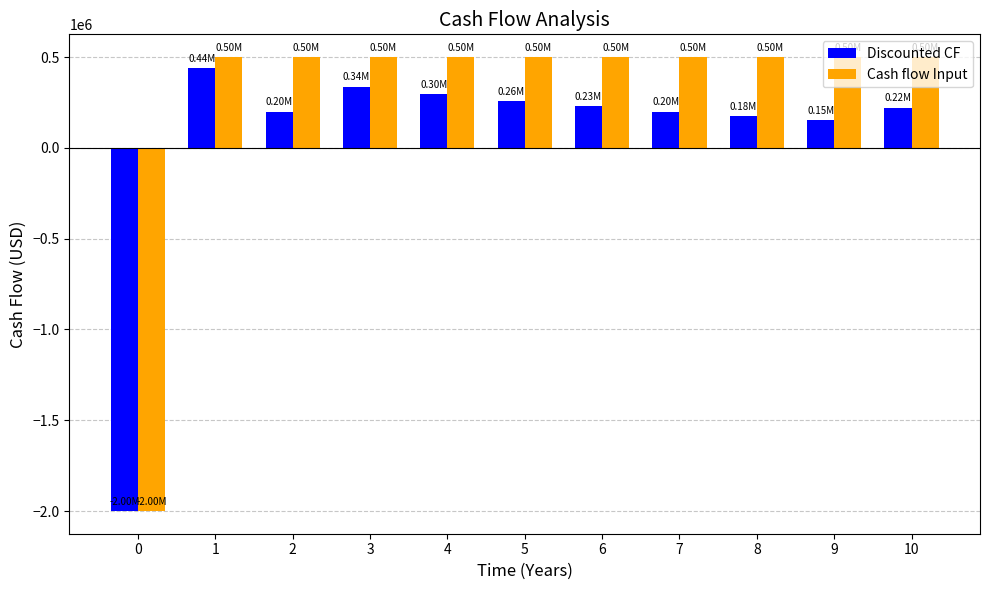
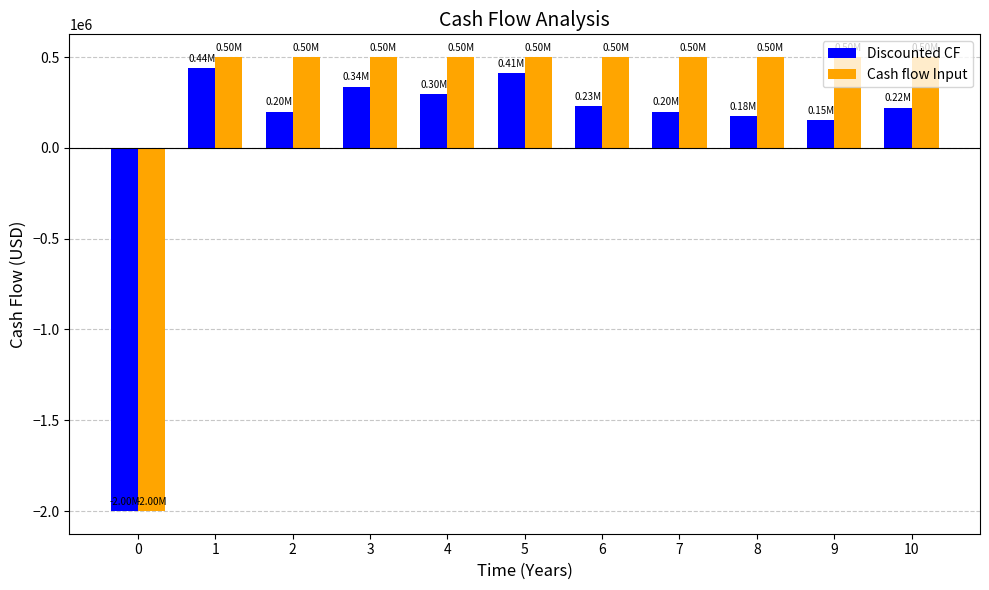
  {
    "Discounted CF": {
      "0": "-2.00M",
      "1": "0.44M",
      "2": "0.20M",
      "3": "0.34M",
      "4": "0.30M",
-     "5": "0.26M",
+     "5": "0.41M",
      "6": "0.23M",
      "7": "0.20M",
      "8": "0.18M",
      "9": "0.15M",
      "10": "0.22M"
    },
    "Cash flow Input": {
      "0": "-2.00M",
      "1": "0.50M",
      "2": "0.50M",
      "3": "0.50M",
      "4": "0.50M",
      "5": "0.50M",
      "6": "0.50M",
      "7": "0.50M",
      "8": "0.50M"
    }
  }
